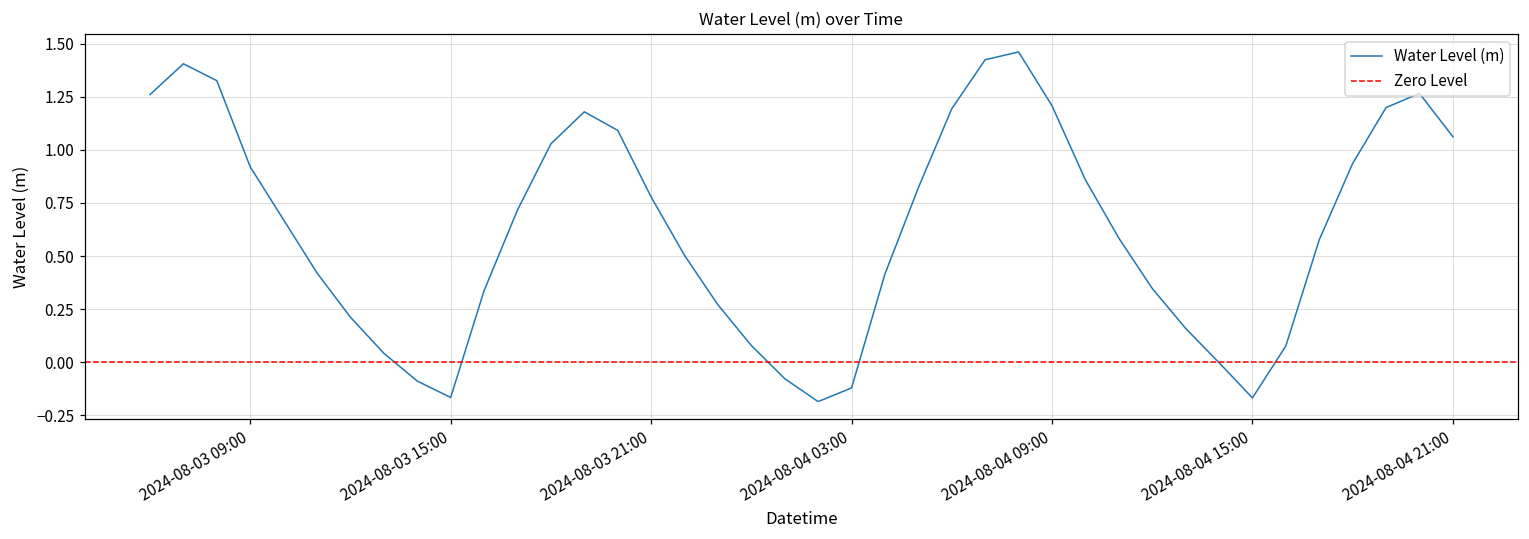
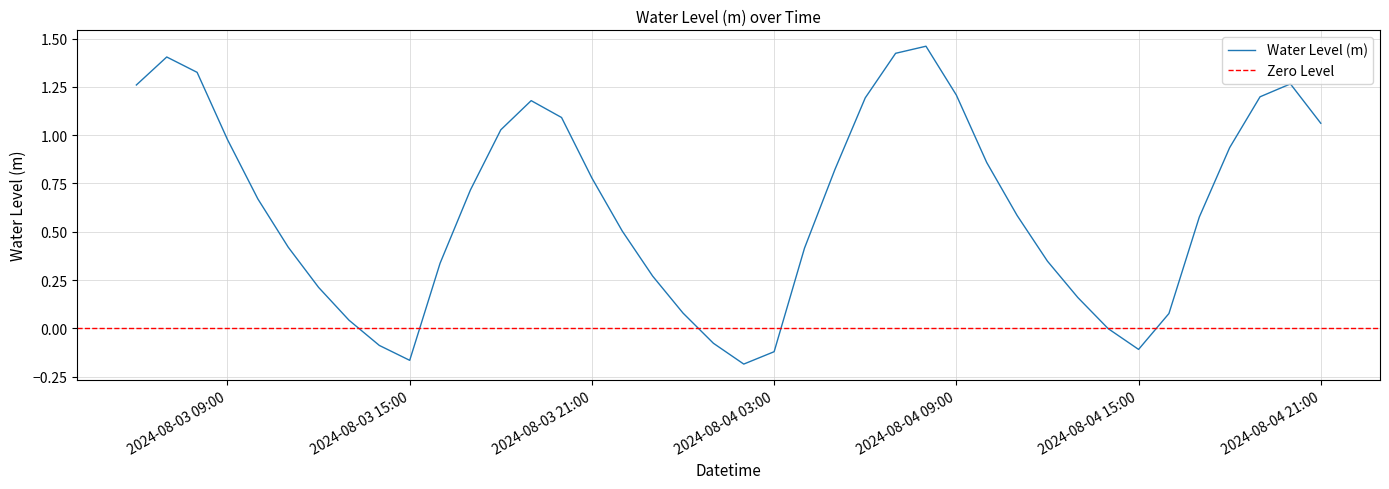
  {
-   "2024-08-03 09:00": 0.92,
+   "2024-08-03 09:00": 0.98,
    "2024-08-03 15:00": -0.17,
    "2024-08-03 21:00": 0.78,
    "2024-08-04 03:00": -0.12,
    "2024-08-04 09:00": 1.21,
-   "2024-08-04 15:00": -0.17,
+   "2024-08-04 15:00": -0.11,
    "2024-08-04 21:00": 1.06
  }
